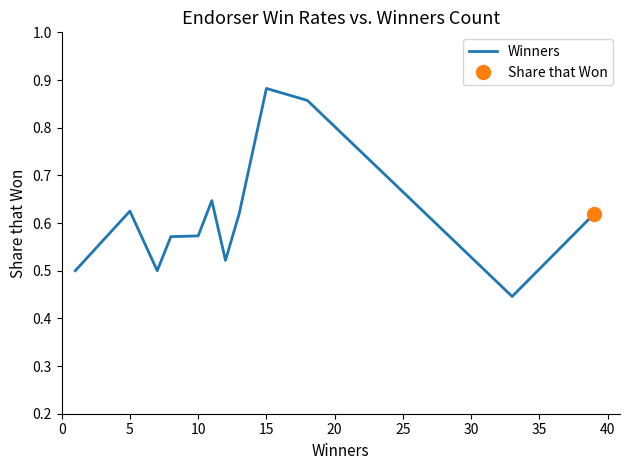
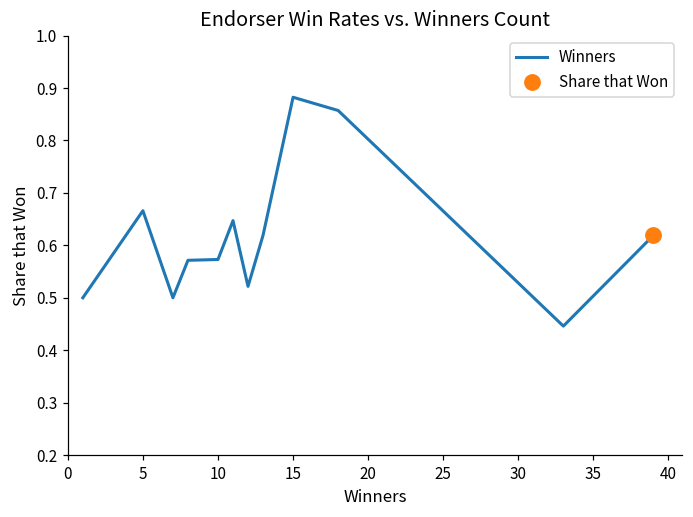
  {
    "Winners": {
-     "5": 0.63,
+     "5": 0.67,
      "10": 0.57,
      "15": 0.88
    }
  }
